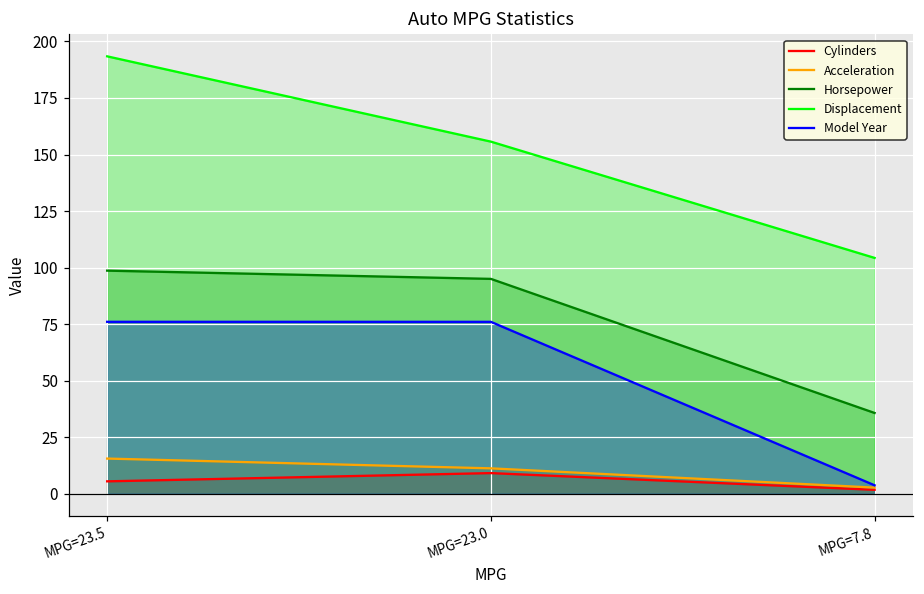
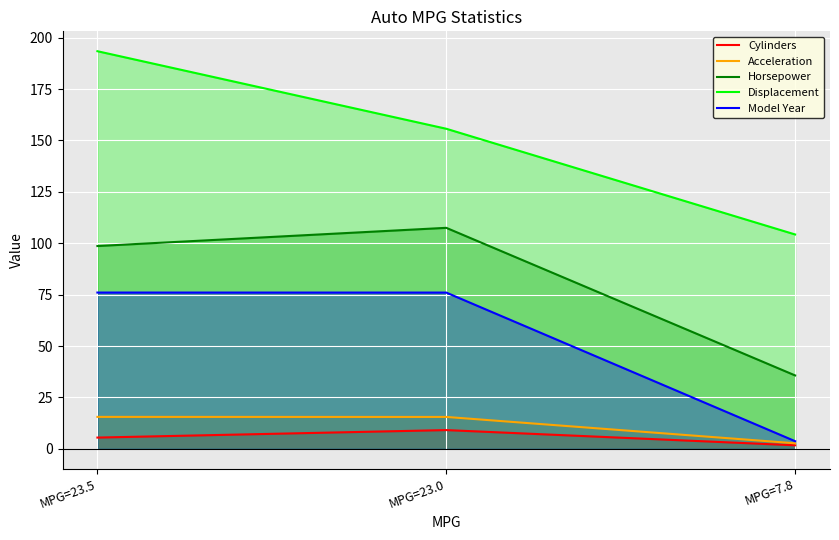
  {
    "Cylinders": {
      "MPG=23.5": 5,
      "MPG=23.0": 9
    },
    "Acceleration": {
      "MPG=23.5": 16,
-     "MPG=23.0": 11
+     "MPG=23.0": 16
    },
    "Horsepower": {
      "MPG=23.5": 99,
-     "MPG=23.0": 95,
+     "MPG=23.0": 108,
      "MPG=7.8": 36
    },
    "Displacement": {
      "MPG=23.5": 193,
      "MPG=23.0": 156,
      "MPG=7.8": 104
    },
    "Model Year": {
      "MPG=23.5": 76,
      "MPG=23.0": 76
    }
  }
